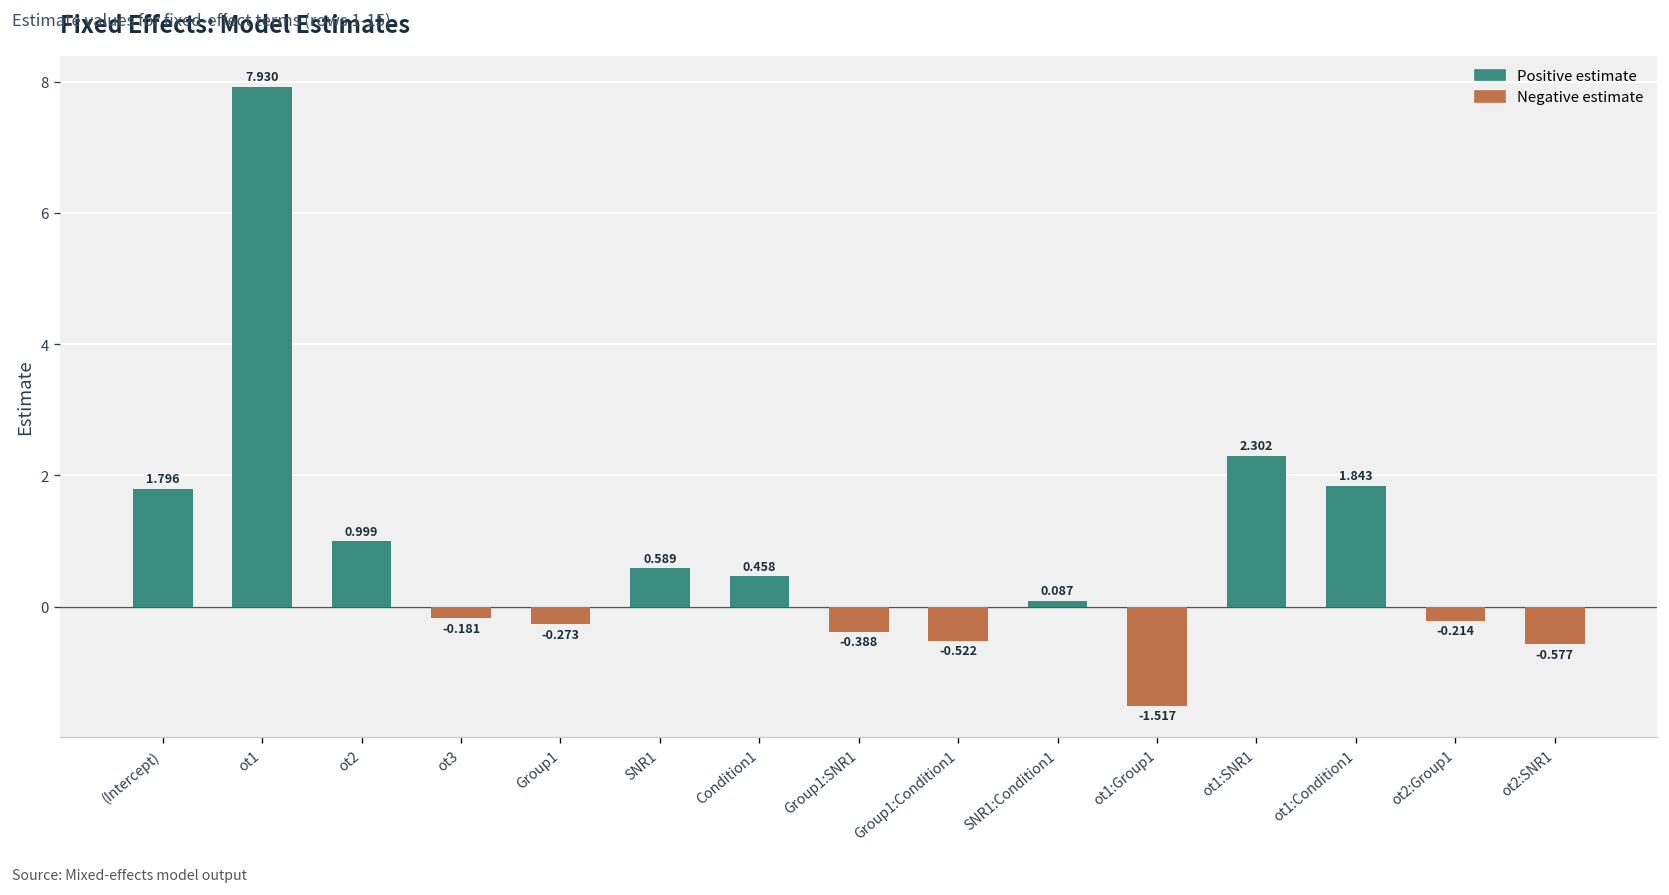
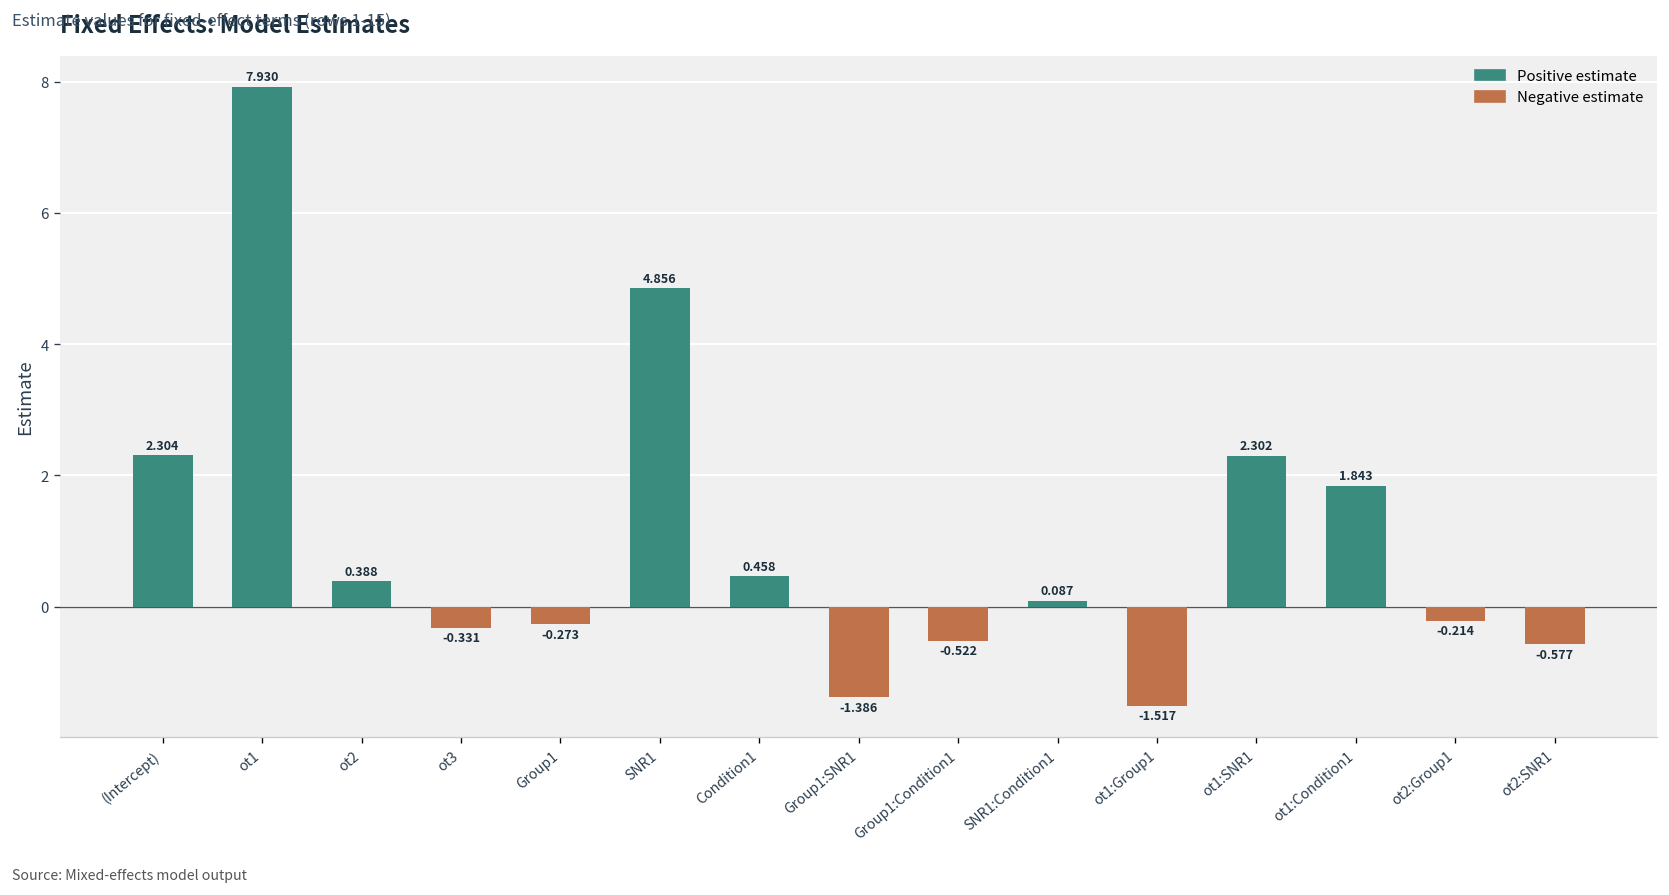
  {
-   "(Intercept)": 1.796,
+   "(Intercept)": 2.304,
    "ot1": 7.930,
-   "ot2": 0.999,
-   "ot3": -0.181,
+   "ot2": 0.388,
+   "ot3": -0.331,
    "Group1": -0.273,
-   "SNR1": 0.589,
+   "SNR1": 4.856,
    "Condition1": 0.458,
-   "Group1:SNR1": -0.388,
+   "Group1:SNR1": -1.386,
    "Group1:Condition1": -0.522,
    "SNR1:Condition1": 0.087,
    "ot1:Group1": -1.517,
    "ot1:SNR1": 2.302,
    "ot1:Condition1": 1.843,
    "ot2:Group1": -0.214,
    "ot2:SNR1": -0.577
  }
